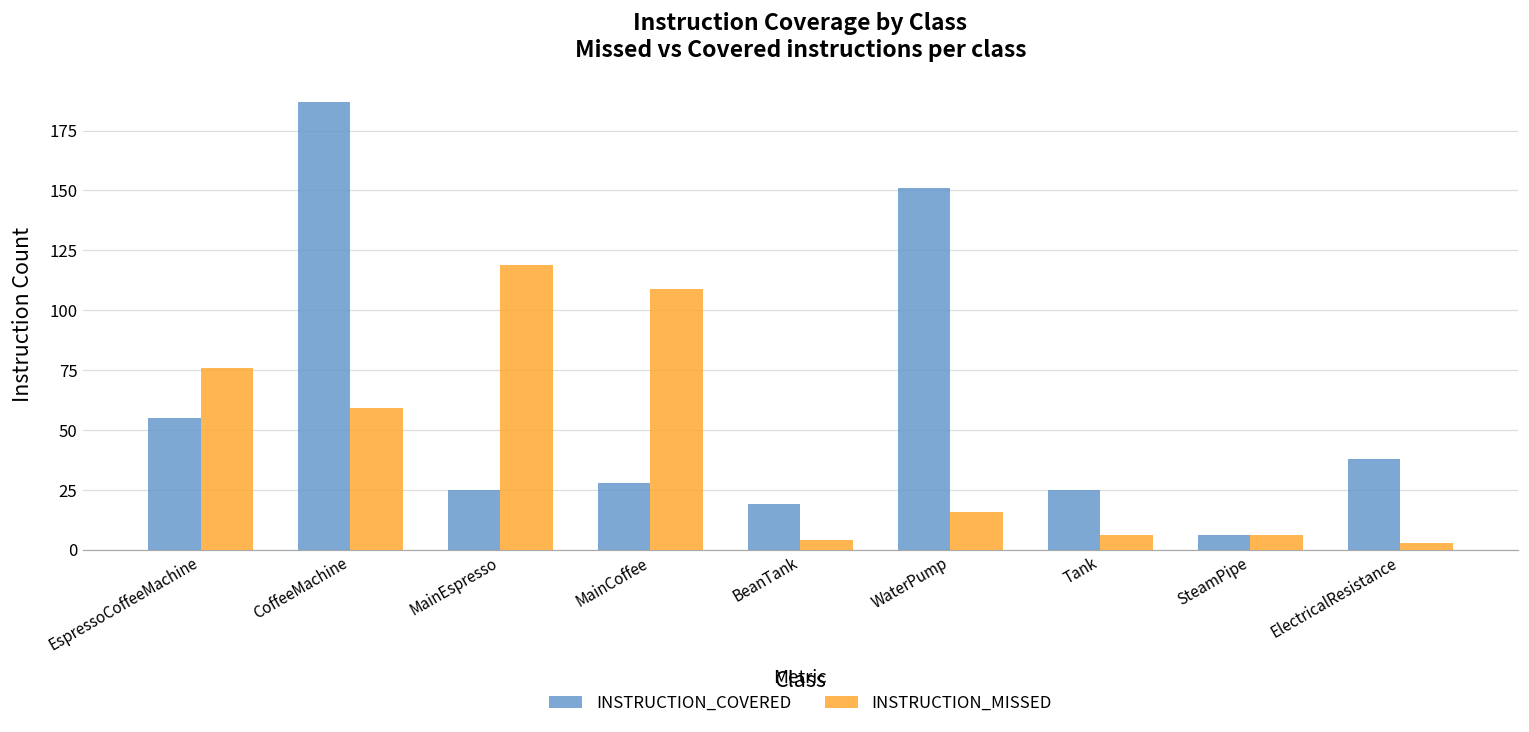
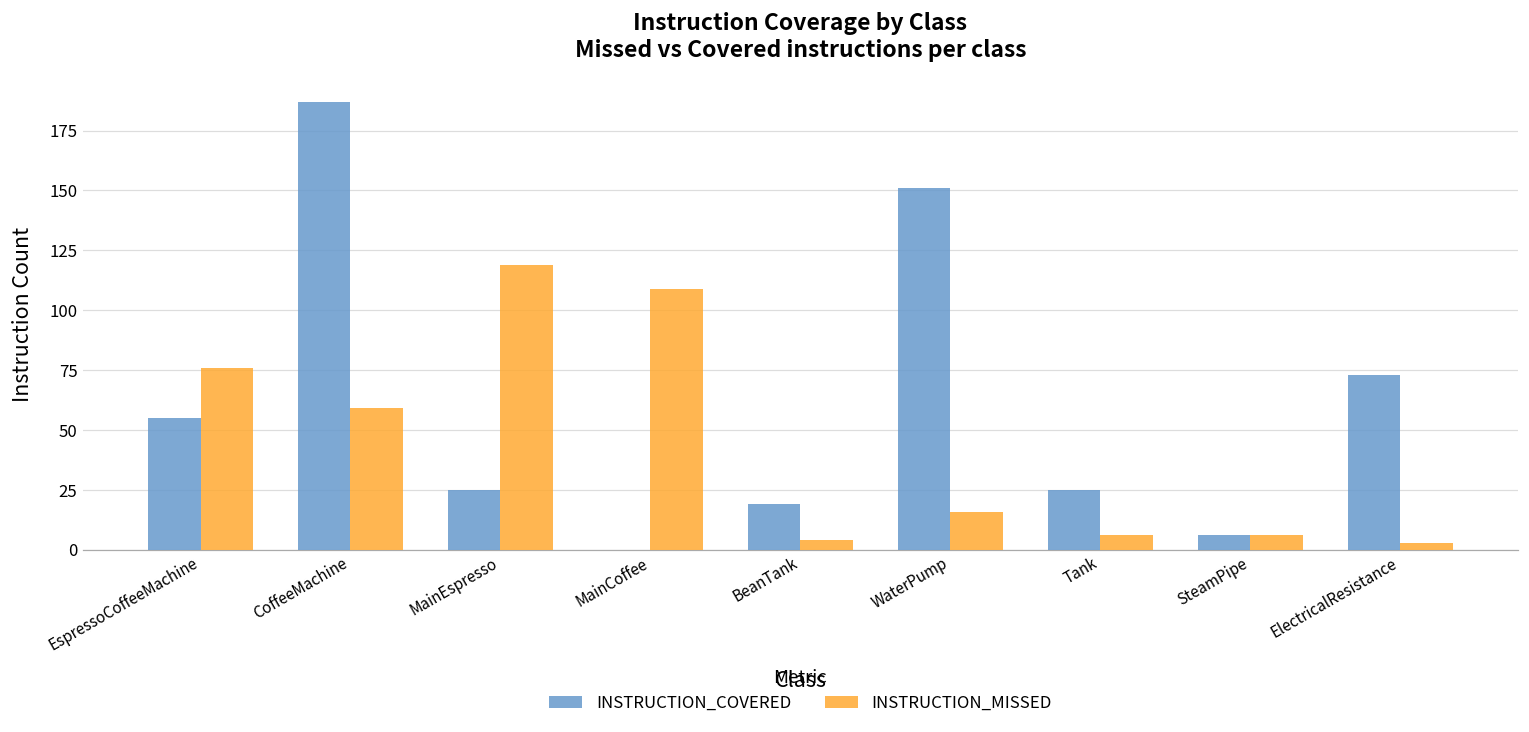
  {
    "INSTRUCTION_COVERED": {
      "EspressoCoffeeMachine": 55,
      "CoffeeMachine": 187,
      "MainEspresso": 25,
-     "MainCoffee": 28,
+     "MainCoffee": 0,
      "BeanTank": 19,
      "WaterPump": 151,
      "Tank": 25,
      "SteamPipe": 6,
-     "ElectricalResistance": 38
+     "ElectricalResistance": 73
    },
    "INSTRUCTION_MISSED": {
      "EspressoCoffeeMachine": 76,
      "CoffeeMachine": 59,
      "MainEspresso": 119,
      "MainCoffee": 109,
      "BeanTank": 4,
      "WaterPump": 16,
      "Tank": 6,
      "SteamPipe": 6,
      "ElectricalResistance": 3
    }
  }
